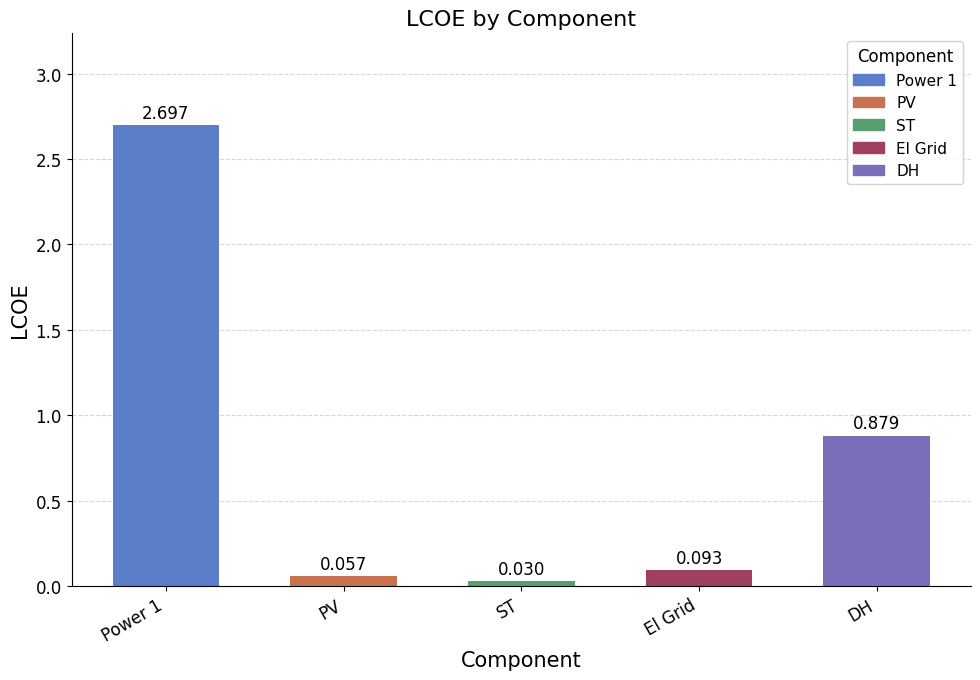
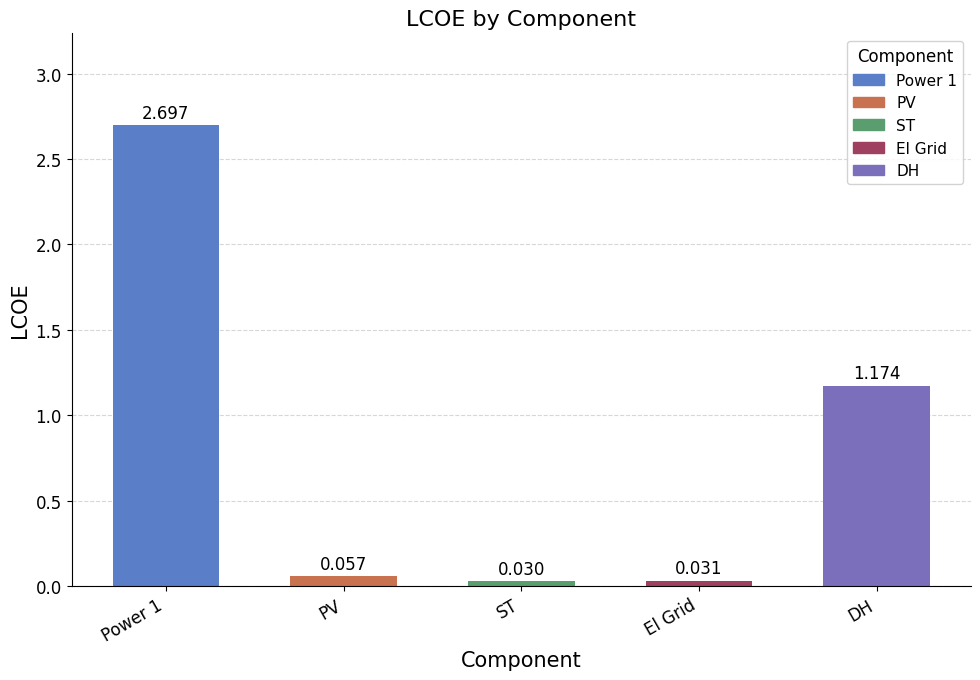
  {
    "Power 1": 2.697,
    "PV": 0.057,
    "ST": 0.030,
-   "El Grid": 0.093,
-   "DH": 0.879
+   "El Grid": 0.031,
+   "DH": 1.174
  }
